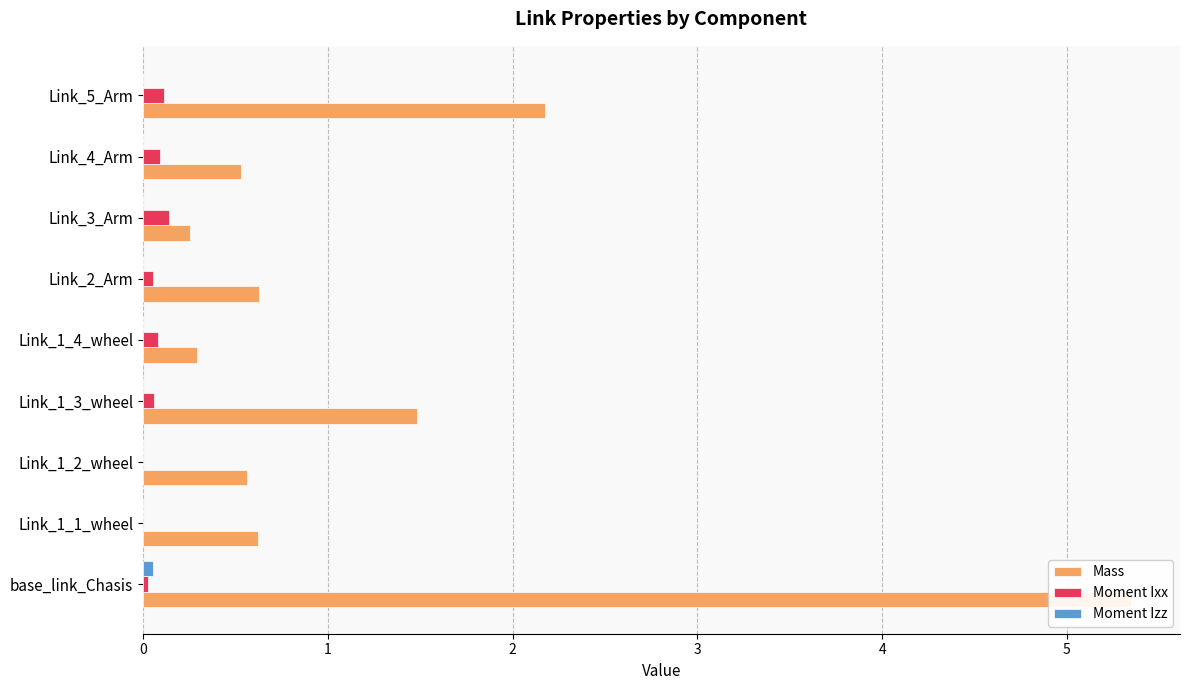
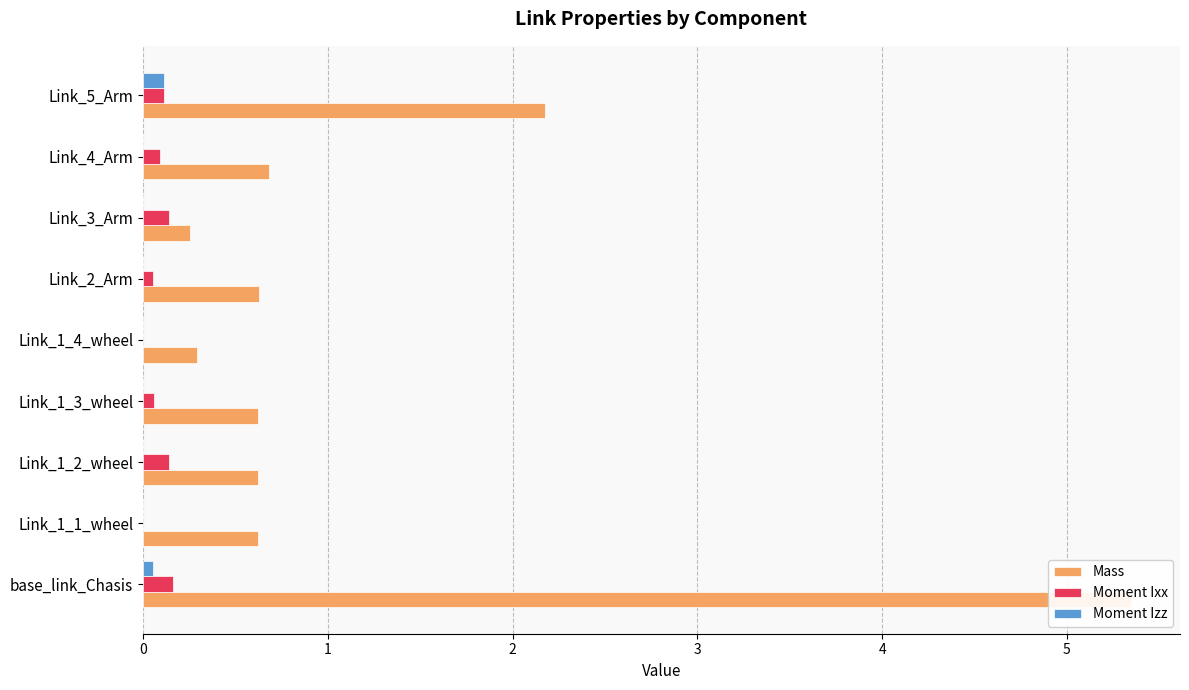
  {
    "Mass": {
      "Link_5_Arm": 2.18,
-     "Link_4_Arm": 0.53,
+     "Link_4_Arm": 0.68,
      "Link_3_Arm": 0.25,
      "Link_2_Arm": 0.63,
      "Link_1_4_wheel": 0.29,
-     "Link_1_3_wheel": 1.48,
-     "Link_1_2_wheel": 0.56,
+     "Link_1_3_wheel": 0.62,
+     "Link_1_2_wheel": 0.62,
      "Link_1_1_wheel": 0.62
    },
    "Moment Ixx": {
      "Link_5_Arm": 0.11,
      "Link_4_Arm": 0.09,
      "Link_3_Arm": 0.14,
      "Link_2_Arm": 0.05,
-     "Link_1_4_wheel": 0.08,
+     "Link_1_4_wheel": 0.00,
      "Link_1_3_wheel": 0.06,
-     "Link_1_2_wheel": 0.00,
-     "base_link_Chasis": 0.03
+     "Link_1_2_wheel": 0.14,
+     "base_link_Chasis": 0.16
    },
    "Moment Izz": {
-     "Link_5_Arm": 0.00,
+     "Link_5_Arm": 0.11,
      "base_link_Chasis": 0.05
    }
  }
